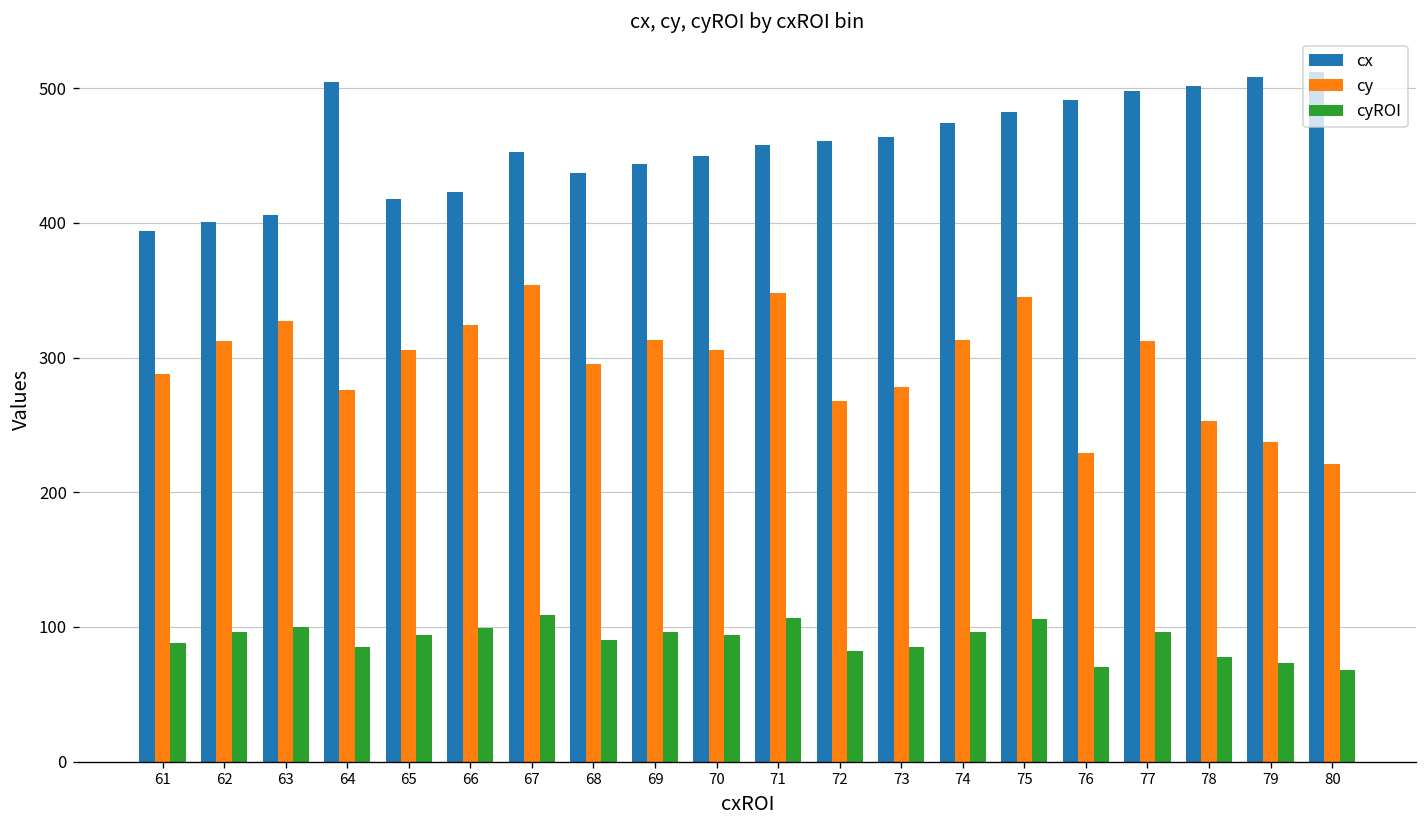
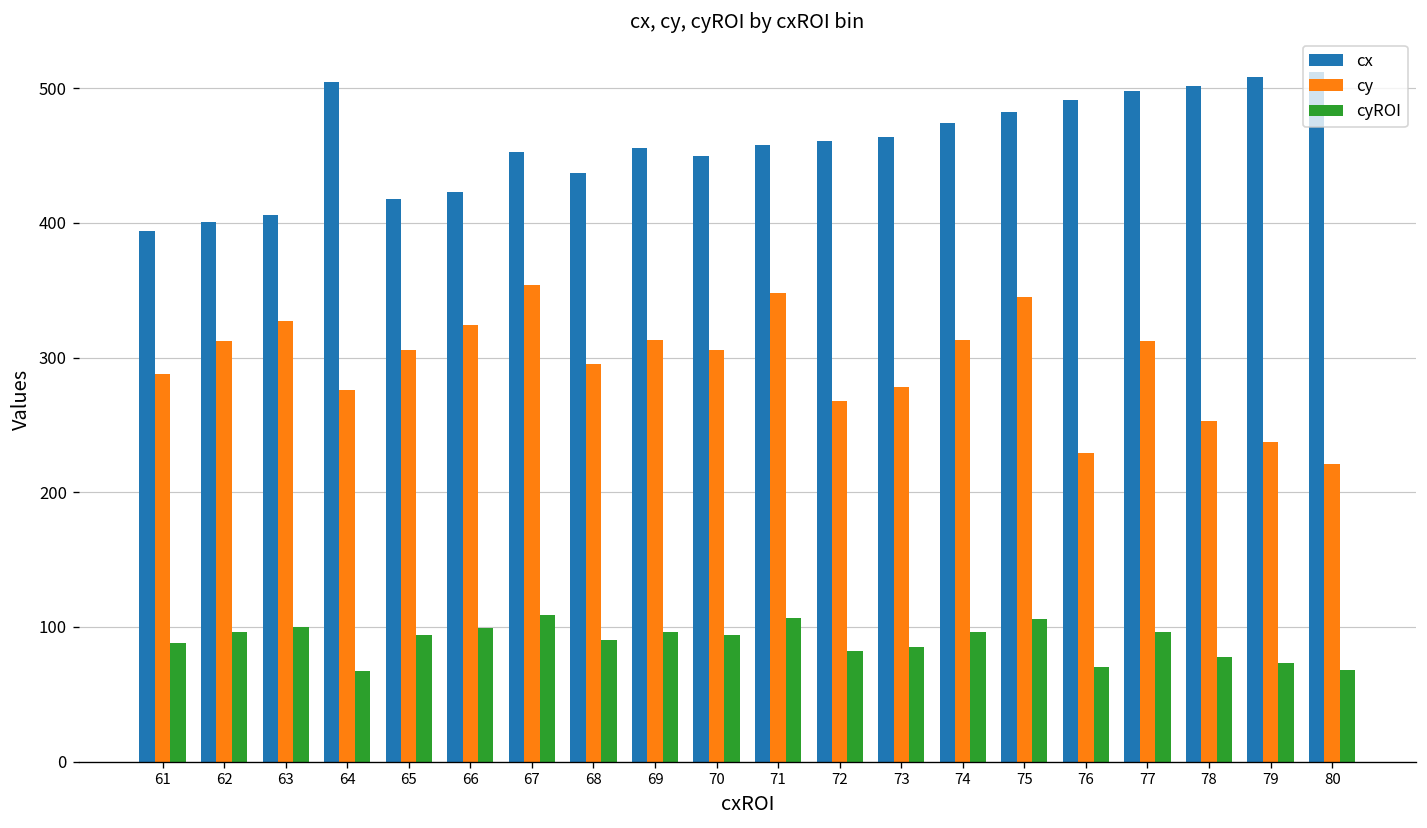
  {
    "cx": {
      "61": 394,
      "62": 401,
      "63": 406,
      "64": 505,
      "65": 418,
      "66": 423,
      "67": 453,
      "68": 437,
-     "69": 444,
+     "69": 456,
      "70": 450,
      "71": 458,
      "72": 461,
      "73": 464,
      "74": 474,
      "75": 482,
      "76": 491,
      "77": 498,
      "78": 502,
      "79": 508
    },
    "cy": {
      "61": 288,
      "62": 312,
      "63": 327,
      "64": 276,
      "65": 306,
      "66": 324,
      "67": 354,
      "68": 295,
      "69": 313,
      "70": 306,
      "71": 348,
      "72": 268,
      "73": 278,
      "74": 313,
      "75": 345,
      "76": 229,
      "77": 312,
      "78": 253,
      "79": 237,
      "80": 221
    },
    "cyROI": {
      "61": 88,
      "62": 96,
      "63": 100,
-     "64": 85,
+     "64": 67,
      "65": 94,
      "66": 99,
      "67": 109,
      "68": 90,
      "69": 96,
      "70": 94,
      "71": 107,
      "72": 82,
      "73": 85,
      "74": 96,
      "75": 106,
      "76": 70,
      "77": 96,
      "78": 78,
      "79": 73,
      "80": 68
    }
  }
